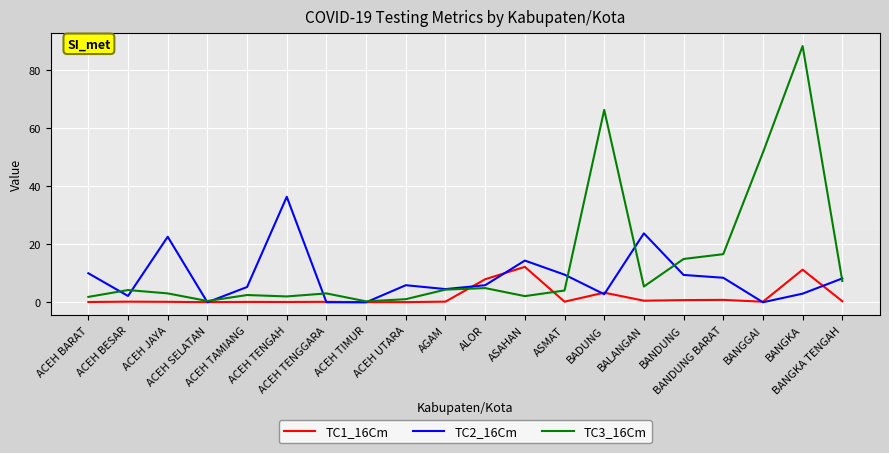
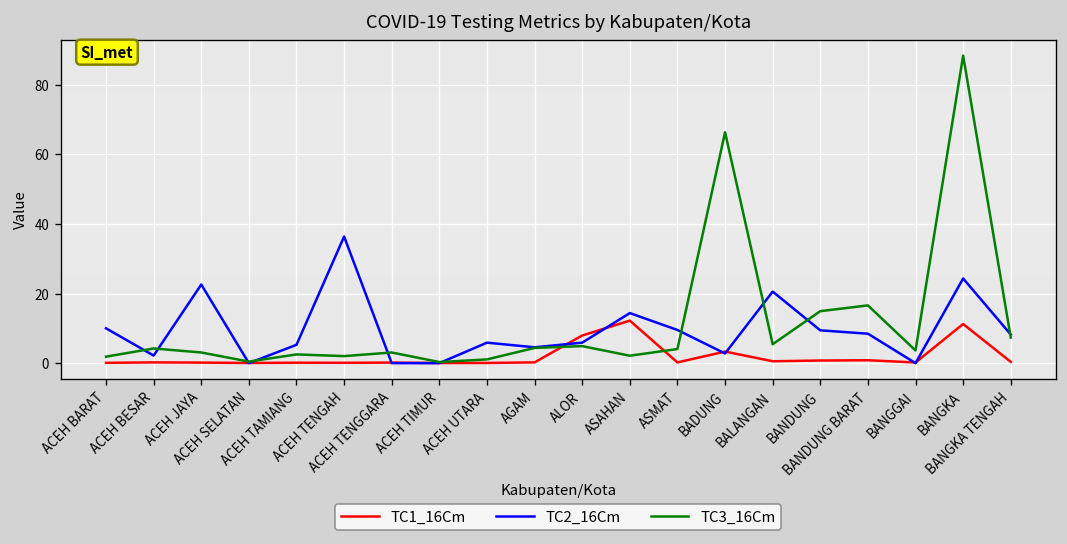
  {
    "TC1_16Cm": {
      "ACEH BARAT": 0,
      "ACEH BESAR": 0,
      "ACEH JAYA": 0,
      "ACEH TAMIANG": 0,
      "ACEH TENGAH": 0,
      "ACEH UTARA": 0,
      "AGAM": 0,
      "ALOR": 8,
      "ASAHAN": 12,
      "ASMAT": 0,
      "BALANGAN": 1,
      "BANDUNG": 1,
      "BANDUNG BARAT": 1,
      "BANGKA": 11,
      "BANGKA TENGAH": 0
    },
    "TC2_16Cm": {
      "ACEH BARAT": 10,
      "ACEH BESAR": 2,
      "ACEH JAYA": 23,
      "ACEH TAMIANG": 5,
      "ACEH TENGAH": 36,
      "ACEH UTARA": 6,
      "ALOR": 6,
      "ASAHAN": 14,
      "ASMAT": 10,
-     "BALANGAN": 24,
+     "BALANGAN": 21,
      "BANDUNG": 9,
      "BANDUNG BARAT": 8,
-     "BANGKA": 3,
+     "BANGKA": 24,
      "BANGKA TENGAH": 8
    },
    "TC3_16Cm": {
      "ACEH BARAT": 2,
      "ACEH BESAR": 4,
      "ACEH JAYA": 3,
      "ACEH TAMIANG": 3,
      "ACEH TENGAH": 2,
      "ACEH TENGGARA": 3,
      "ACEH UTARA": 1,
      "ALOR": 5,
      "ASAHAN": 2,
      "ASMAT": 4,
      "BADUNG": 66,
      "BALANGAN": 5,
      "BANDUNG": 15,
      "BANDUNG BARAT": 17,
-     "BANGGAI": 52,
+     "BANGGAI": 4,
      "BANGKA": 88,
      "BANGKA TENGAH": 7
    }
  }
